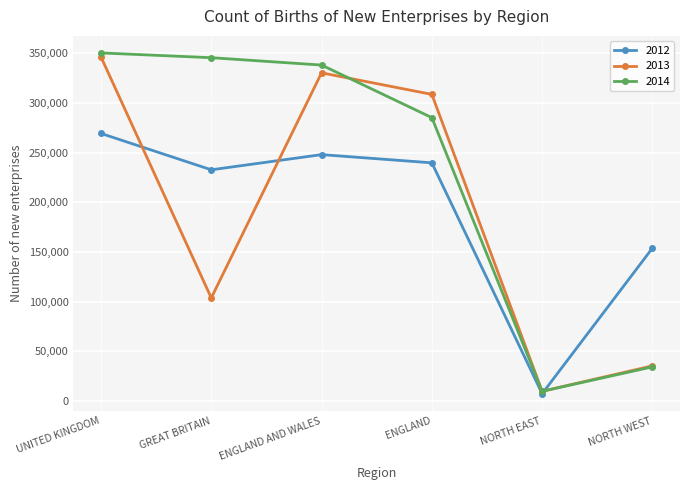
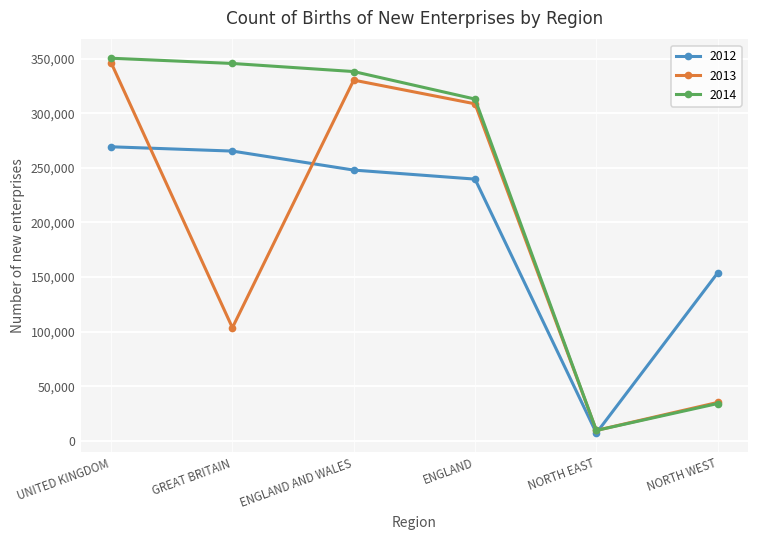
  {
    "2012": {
      "UNITED KINGDOM": "270,000",
-     "GREAT BRITAIN": "230,000",
+     "GREAT BRITAIN": "270,000",
      "ENGLAND AND WALES": "250,000",
      "ENGLAND": "240,000",
      "NORTH WEST": "150,000"
    },
    "2013": {
      "UNITED KINGDOM": "350,000",
      "GREAT BRITAIN": "100,000",
      "ENGLAND AND WALES": "330,000",
      "ENGLAND": "310,000"
    },
    "2014": {
      "UNITED KINGDOM": "350,000",
      "GREAT BRITAIN": "350,000",
      "ENGLAND AND WALES": "340,000",
-     "ENGLAND": "290,000"
+     "ENGLAND": "310,000"
    }
  }
